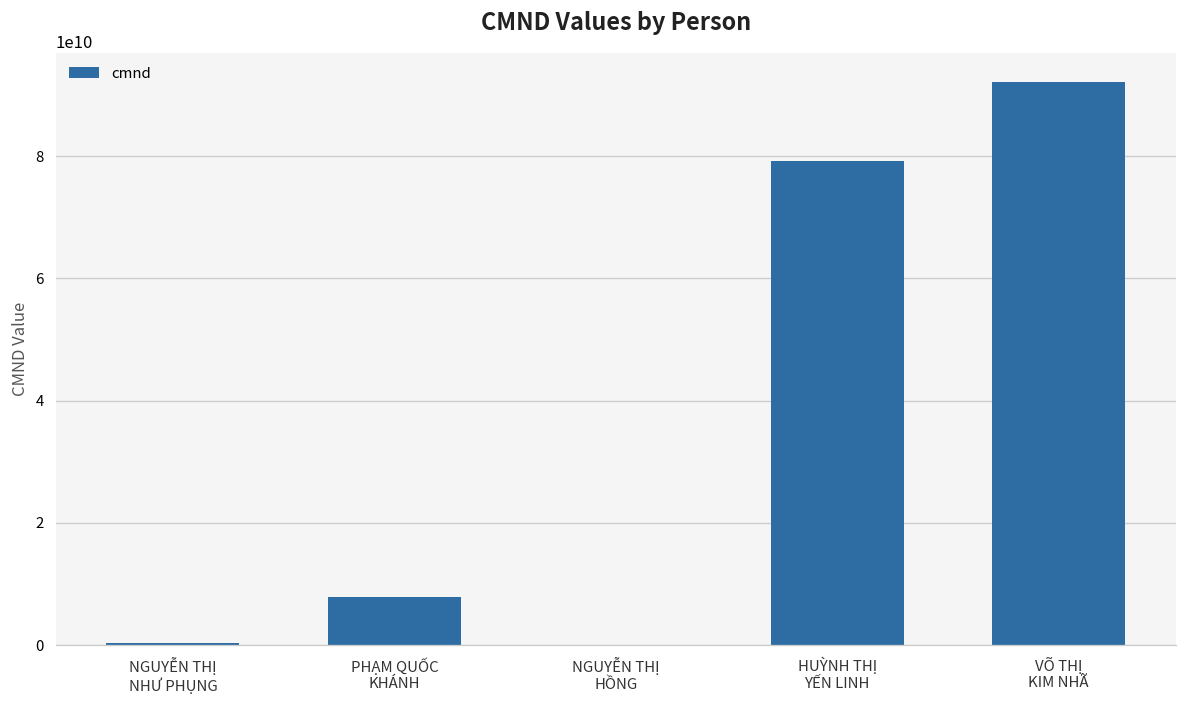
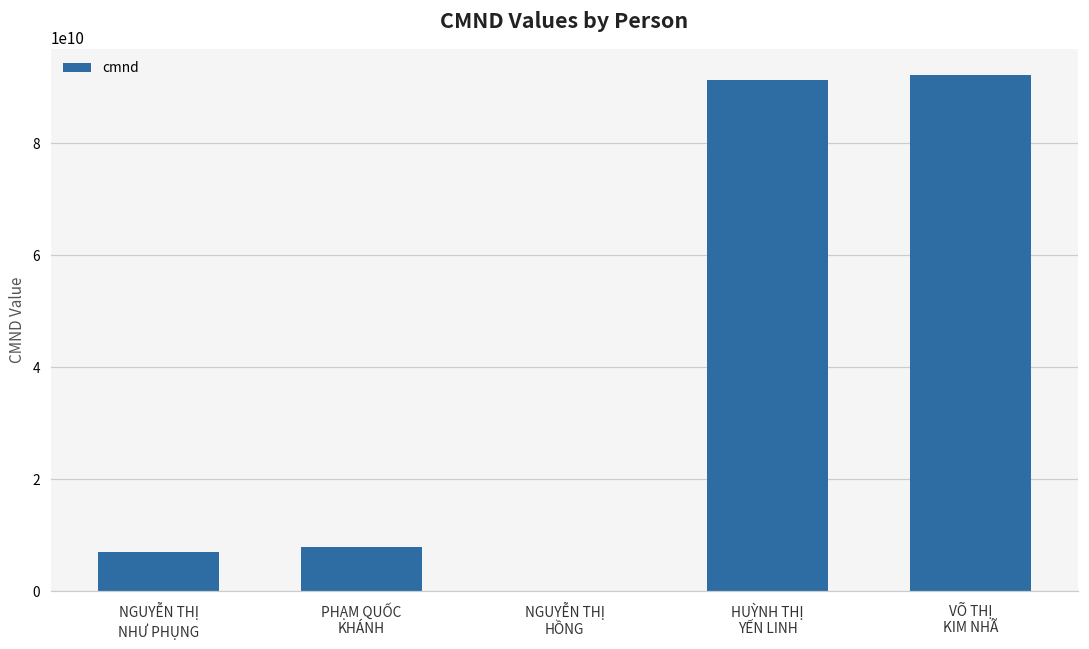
  {
-   "NGUYỄN THỊ NHƯ PHỤNG": 0,
+   "NGUYỄN THỊ NHƯ PHỤNG": 7000000000,
    "PHẠM QUỐC KHÁNH": 8000000000,
-   "HUỲNH THỊ YẾN LINH": 79000000000,
+   "HUỲNH THỊ YẾN LINH": 91000000000,
    "VÕ THỊ KIM NHÃ": 92000000000
  }
